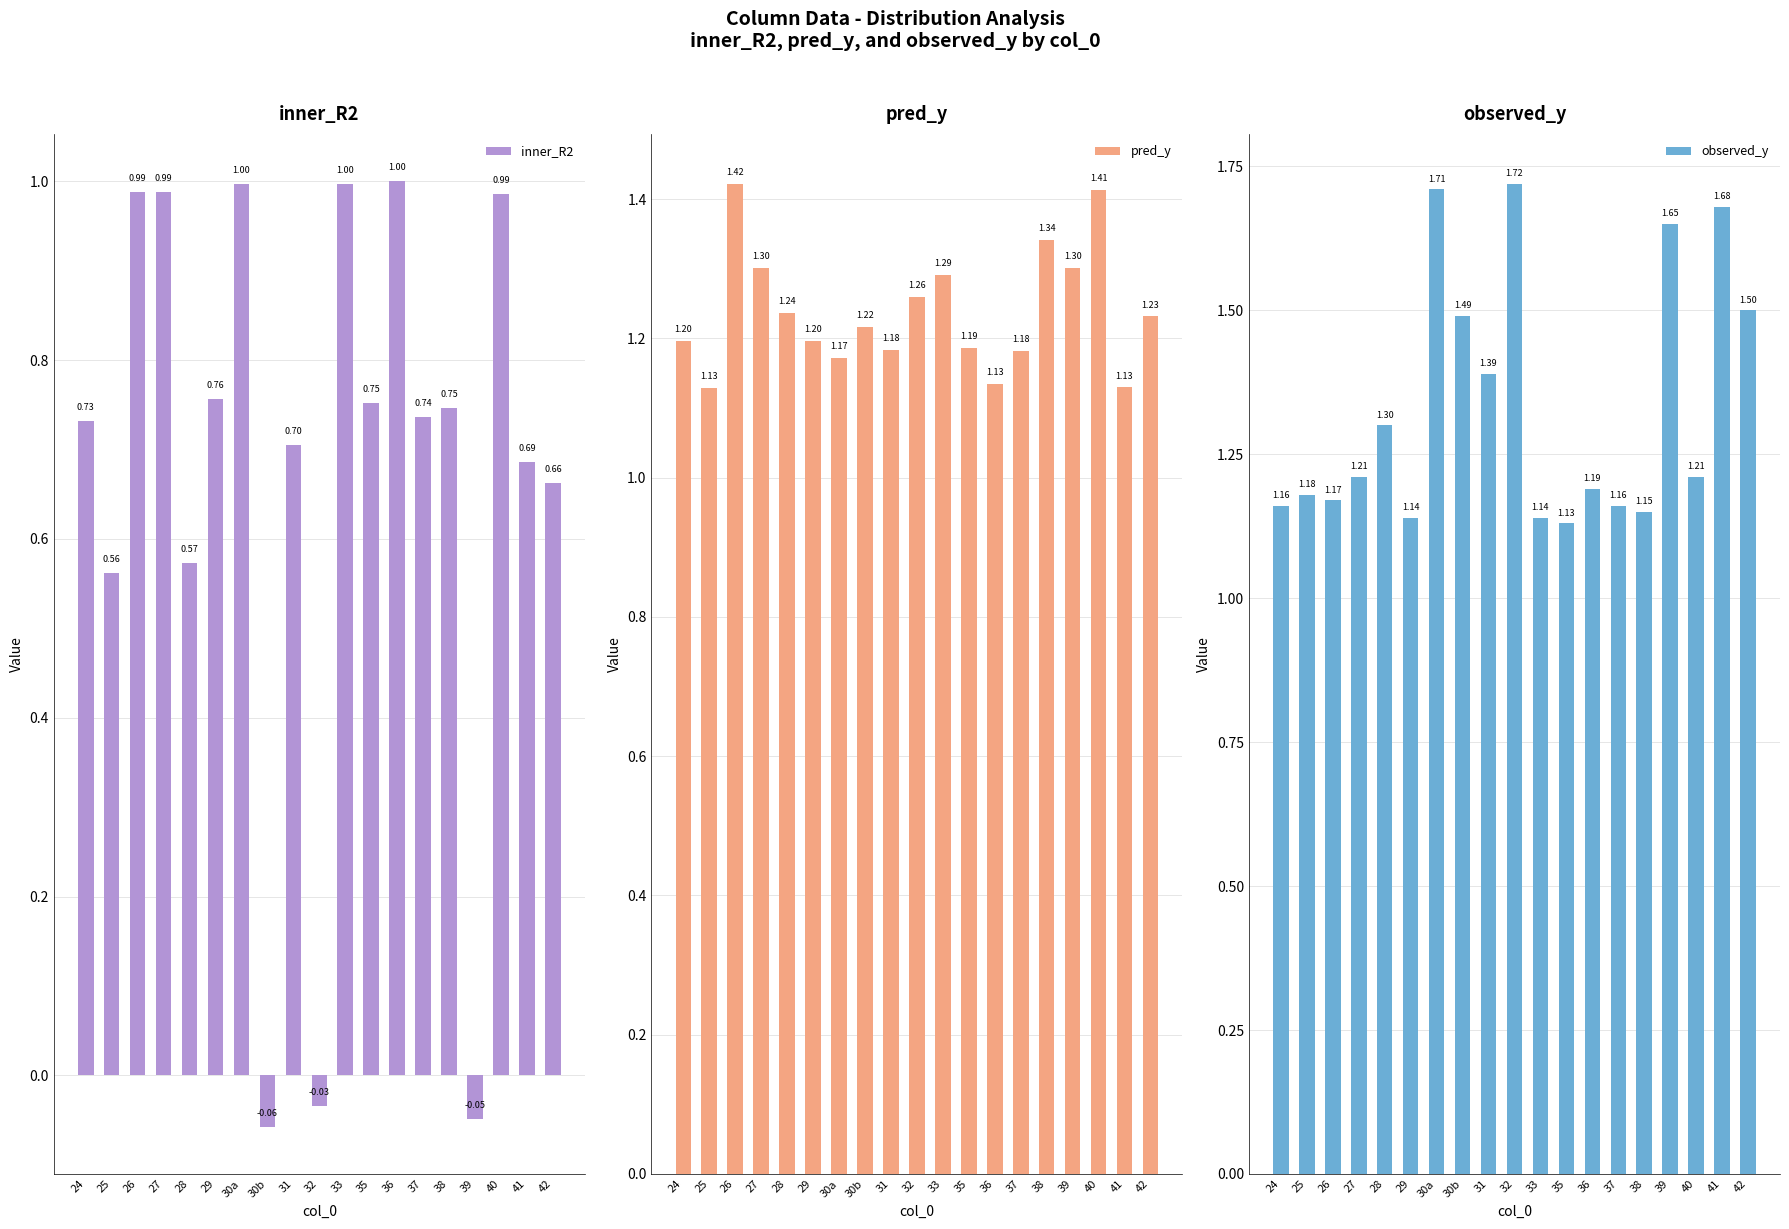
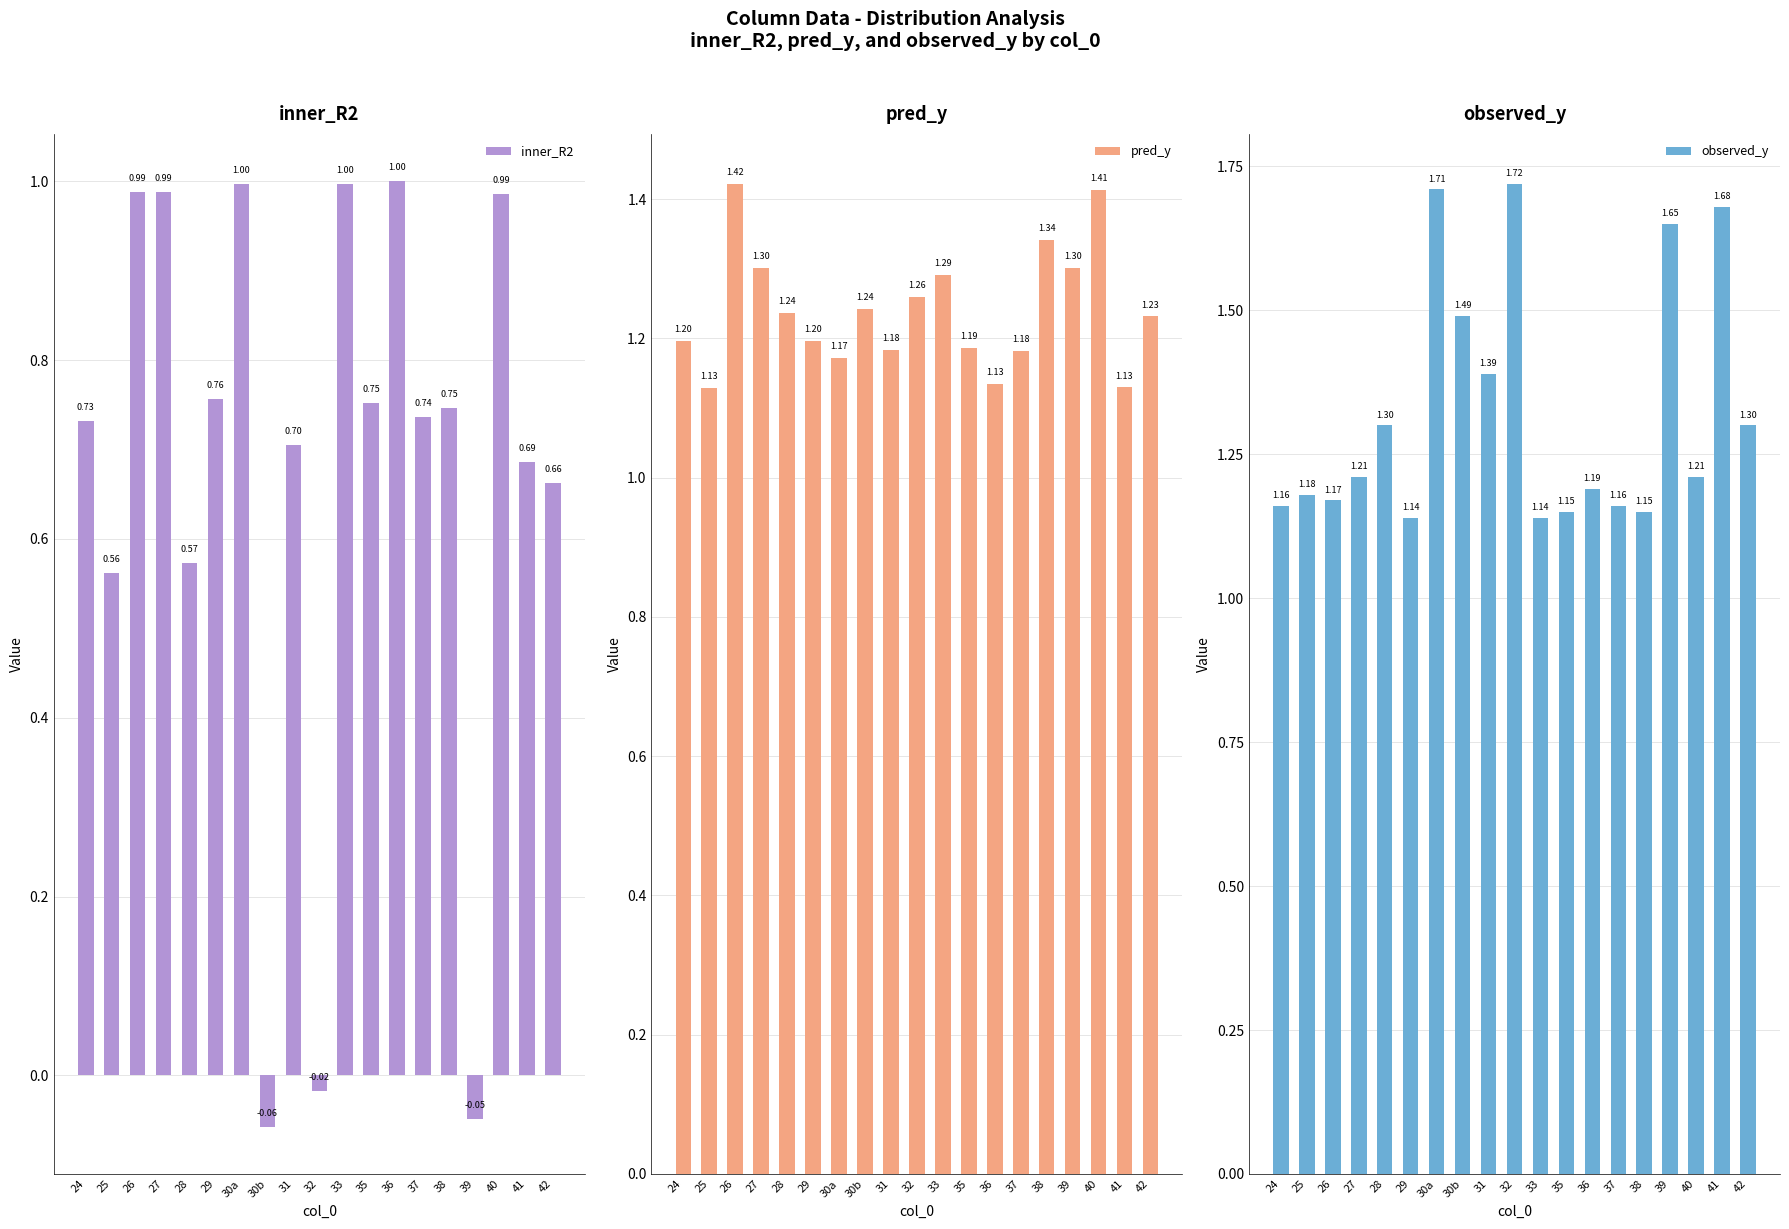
  {
    "inner_R2": {
      "24": 0.73,
      "25": 0.56,
      "26": 0.99,
      "27": 0.99,
      "28": 0.57,
      "29": 0.76,
      "30a": 1.00,
      "30b": -0.06,
      "31": 0.70,
-     "32": -0.03,
+     "32": -0.02,
      "33": 1.00,
      "35": 0.75,
      "36": 1.00,
      "37": 0.74,
      "38": 0.75,
      "39": -0.05,
      "40": 0.99,
      "41": 0.69,
      "42": 0.66
    },
    "pred_y": {
      "24": 1.20,
      "25": 1.13,
      "26": 1.42,
      "27": 1.30,
      "28": 1.24,
      "29": 1.20,
      "30a": 1.17,
-     "30b": 1.22,
+     "30b": 1.24,
      "31": 1.18,
      "32": 1.26,
      "33": 1.29,
      "35": 1.19,
      "36": 1.13,
      "37": 1.18,
      "38": 1.34,
      "39": 1.30,
      "40": 1.41,
      "41": 1.13,
      "42": 1.23
    },
    "observed_y": {
      "24": 1.16,
      "25": 1.18,
      "26": 1.17,
      "27": 1.21,
      "28": 1.30,
      "29": 1.14,
      "30a": 1.71,
      "30b": 1.49,
      "31": 1.39,
      "32": 1.72,
      "33": 1.14,
-     "35": 1.13,
+     "35": 1.15,
      "36": 1.19,
      "37": 1.16,
      "38": 1.15,
      "39": 1.65,
      "40": 1.21,
      "41": 1.68,
-     "42": 1.50
+     "42": 1.30
    }
  }
